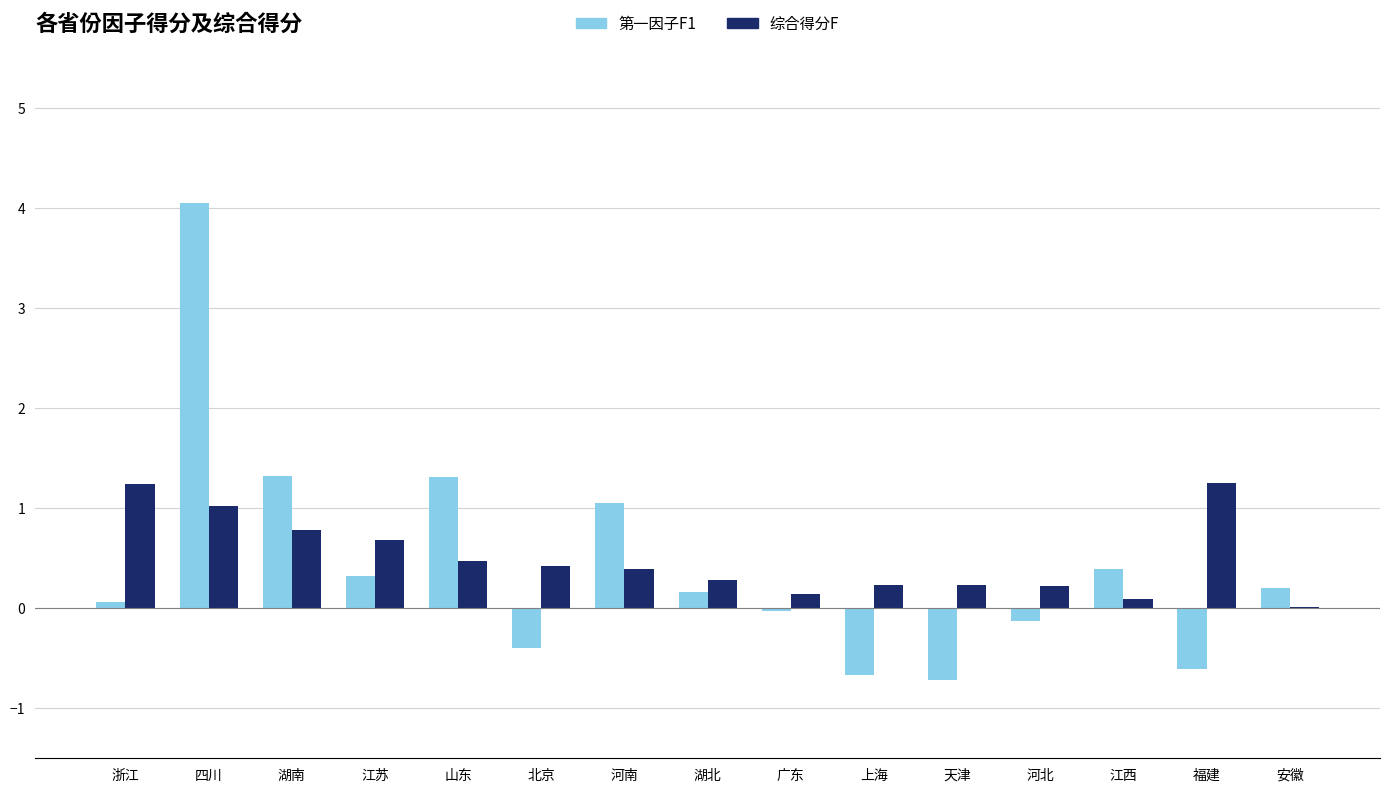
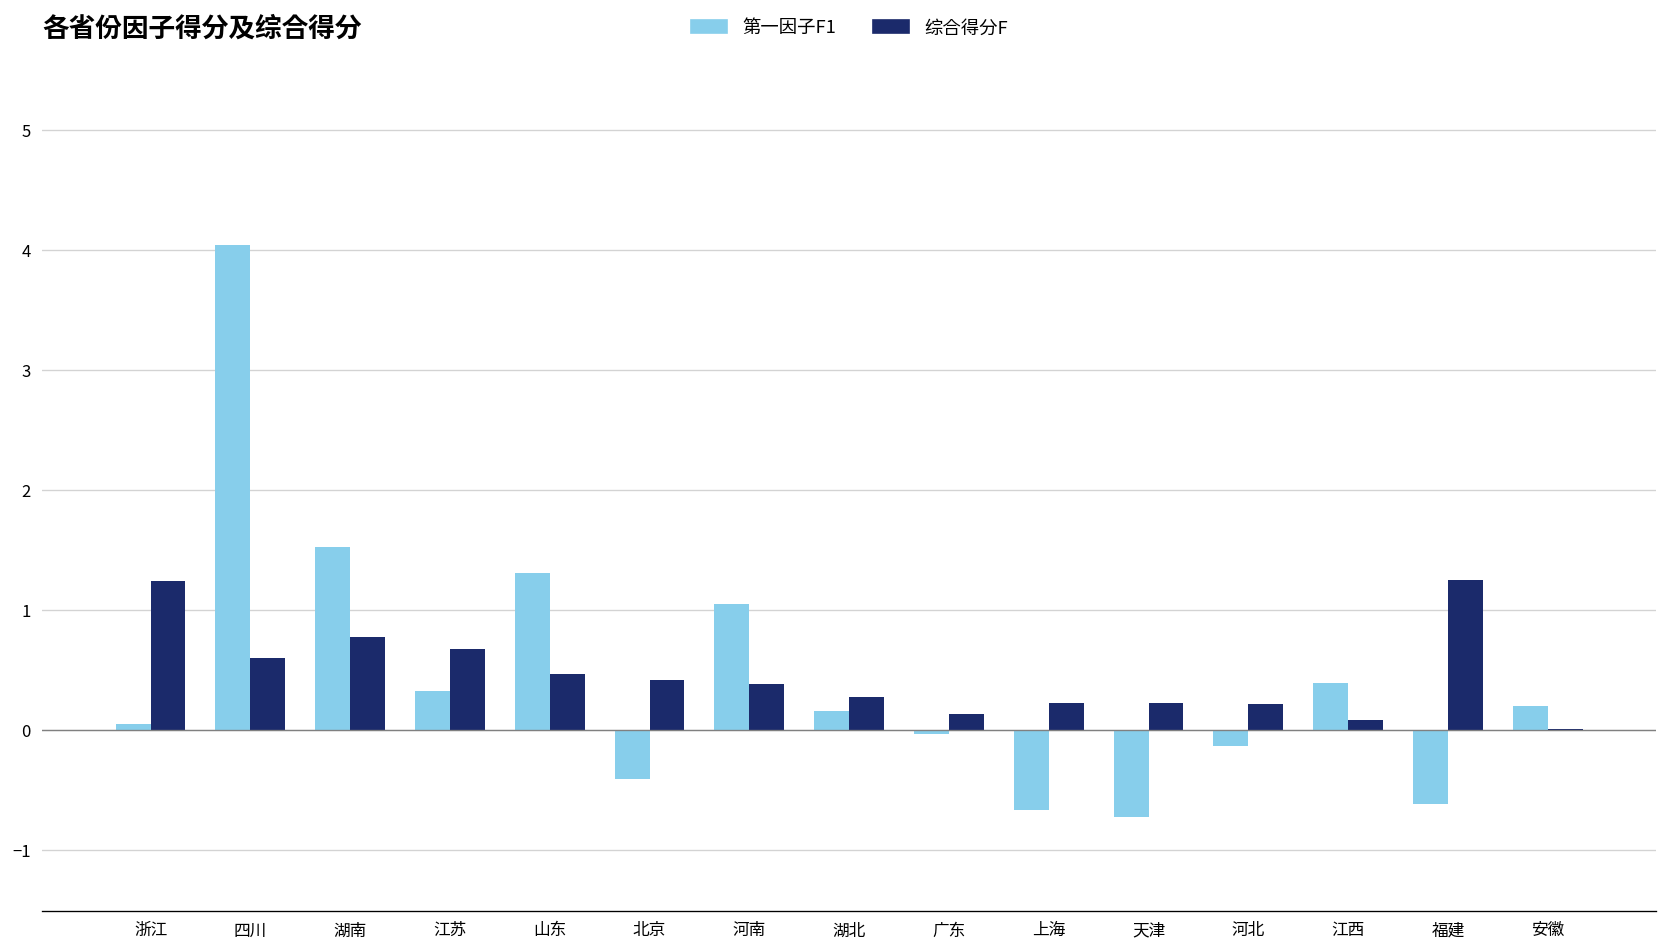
  {
    "第一因子F1": {
      "浙江": 0.06,
      "四川": 4.04,
-     "湖南": 1.32,
+     "湖南": 1.52,
      "江苏": 0.33,
      "山东": 1.31,
      "北京": -0.40,
      "河南": 1.05,
      "湖北": 0.16,
      "广东": -0.03,
      "上海": -0.66,
      "天津": -0.72,
      "河北": -0.13,
      "江西": 0.39,
      "福建": -0.61,
      "安徽": 0.20
    },
    "综合得分F": {
      "浙江": 1.24,
-     "四川": 1.02,
+     "四川": 0.60,
      "湖南": 0.78,
      "江苏": 0.68,
      "山东": 0.47,
      "北京": 0.42,
      "河南": 0.39,
      "湖北": 0.28,
      "广东": 0.14,
      "上海": 0.23,
      "天津": 0.23,
      "河北": 0.22,
      "江西": 0.09,
      "福建": 1.25
    }
  }
